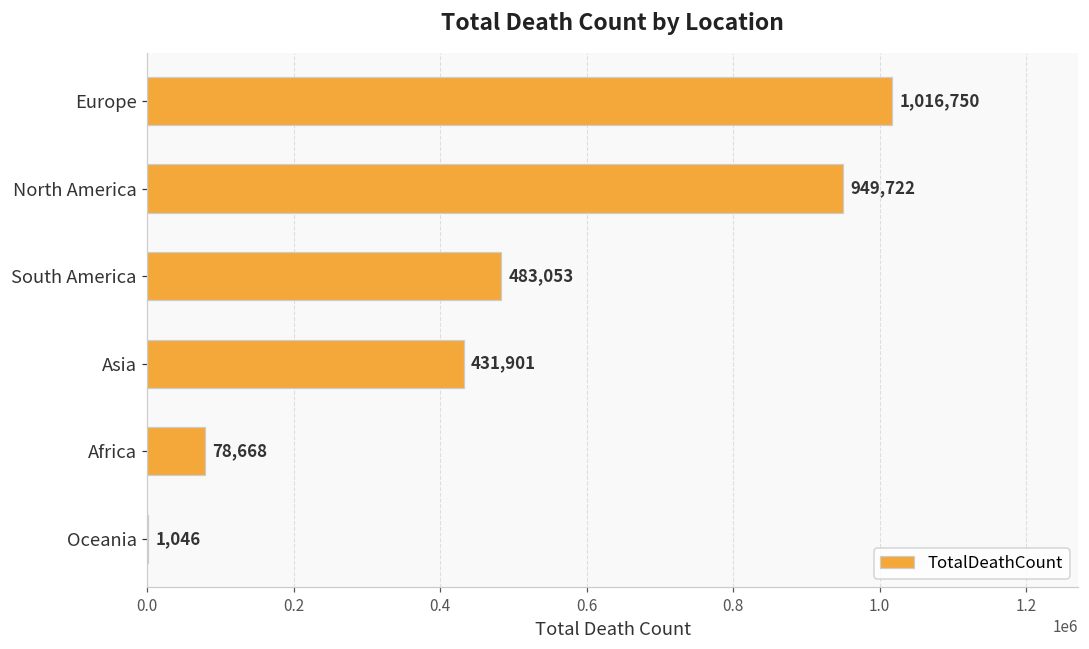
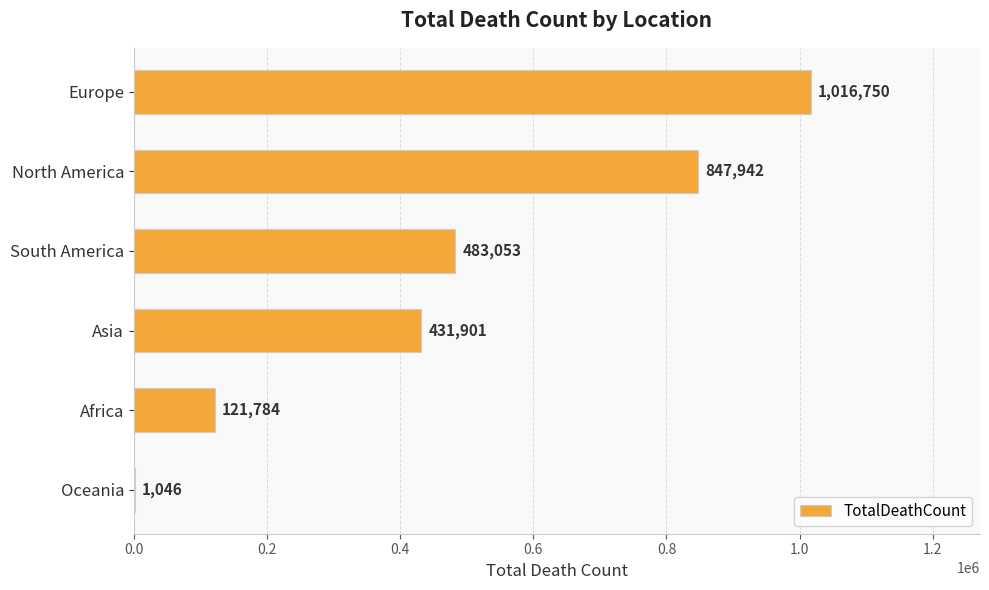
  {
    "Europe": "1,016,750",
-   "North America": "949,722",
+   "North America": "847,942",
    "South America": "483,053",
    "Asia": "431,901",
-   "Africa": "78,668",
+   "Africa": "121,784",
    "Oceania": "1,046"
  }
